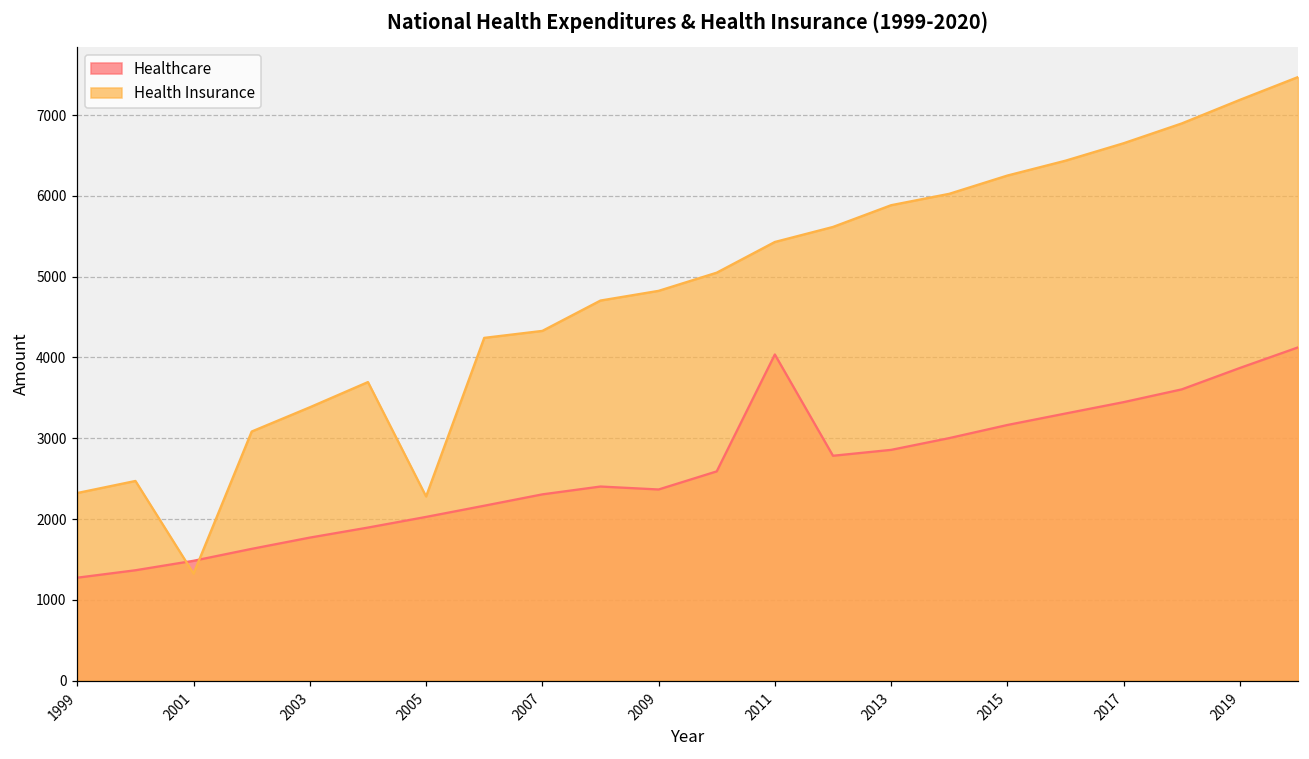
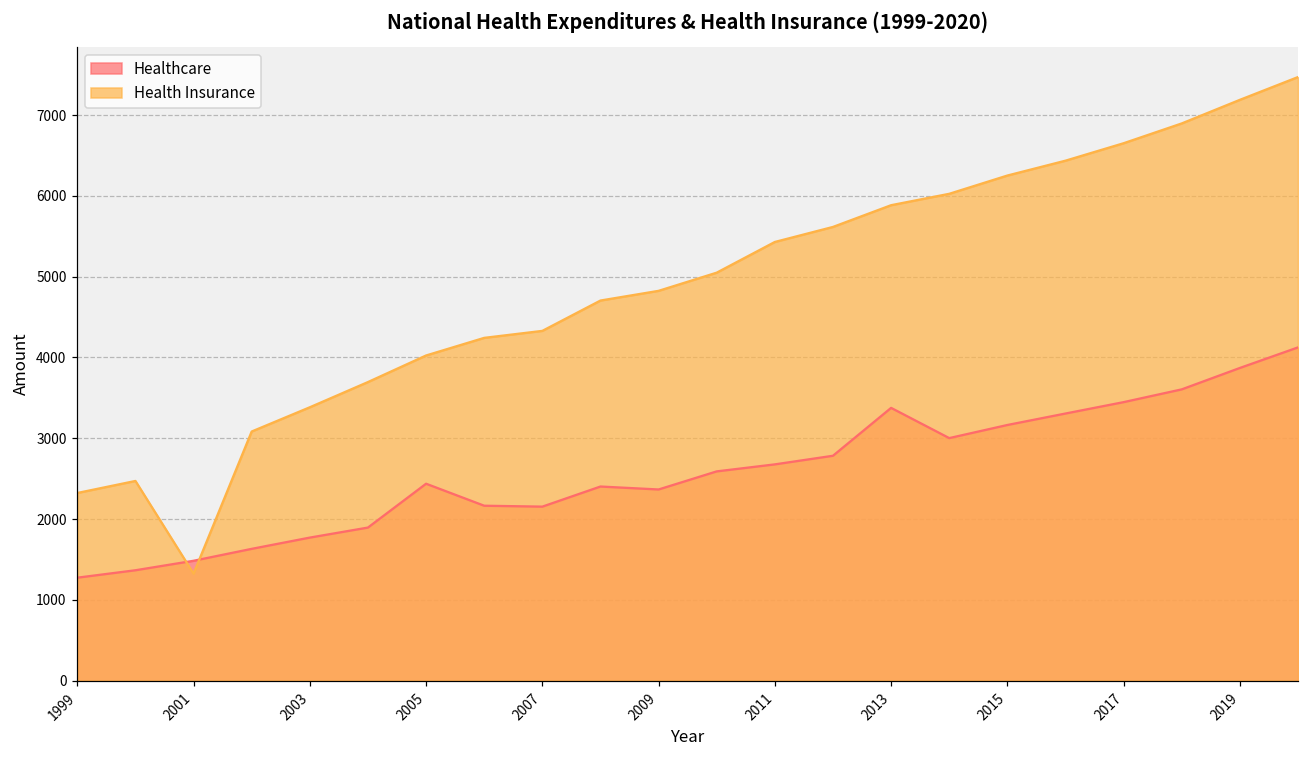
  {
    "Healthcare": {
      "1999": 1300,
      "2001": 1500,
      "2003": 1800,
-     "2005": 2000,
-     "2007": 2300,
+     "2005": 2400,
+     "2007": 2200,
      "2009": 2400,
-     "2011": 4000,
-     "2013": 2900,
+     "2011": 2700,
+     "2013": 3400,
      "2015": 3200,
      "2017": 3400,
      "2019": 3900
    },
    "Health Insurance": {
      "1999": 2300,
      "2001": 1300,
      "2003": 3400,
-     "2005": 2300,
+     "2005": 4000,
      "2007": 4300,
      "2009": 4800,
      "2011": 5400,
      "2013": 5900,
      "2015": 6300,
      "2017": 6700,
      "2019": 7200
    }
  }
